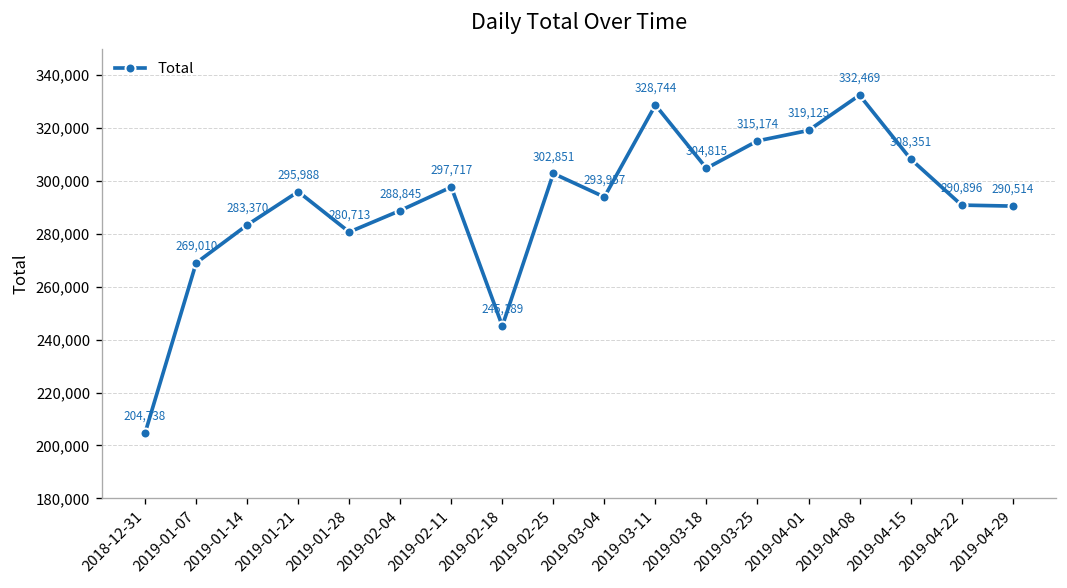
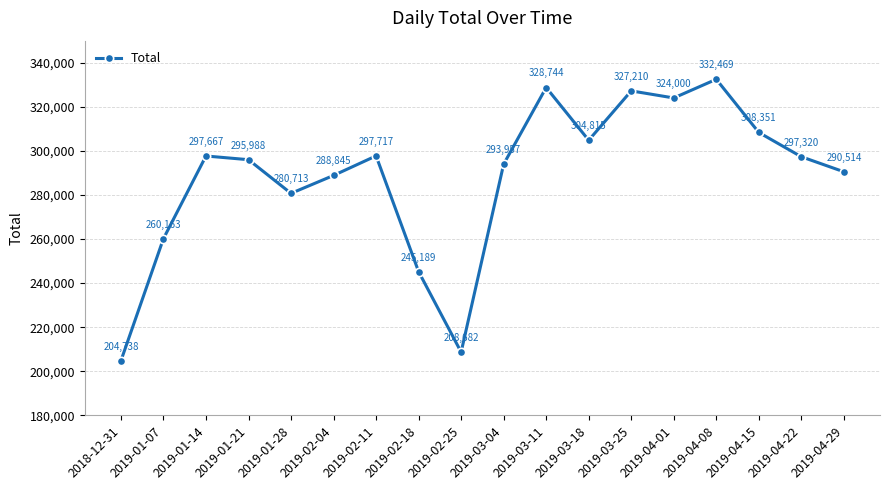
  {
    "2018-12-31": "204,738",
-   "2019-01-07": "269,010",
-   "2019-01-14": "283,370",
+   "2019-01-07": "260,163",
+   "2019-01-14": "297,667",
    "2019-01-21": "295,988",
    "2019-01-28": "280,713",
    "2019-02-04": "288,845",
    "2019-02-11": "297,717",
    "2019-02-18": "245,189",
-   "2019-02-25": "302,851",
+   "2019-02-25": "208,682",
    "2019-03-04": "293,957",
    "2019-03-11": "328,744",
    "2019-03-18": "304,815",
-   "2019-03-25": "315,174",
-   "2019-04-01": "319,125",
+   "2019-03-25": "327,210",
+   "2019-04-01": "324,000",
    "2019-04-08": "332,469",
    "2019-04-15": "308,351",
-   "2019-04-22": "290,896",
+   "2019-04-22": "297,320",
    "2019-04-29": "290,514"
  }
